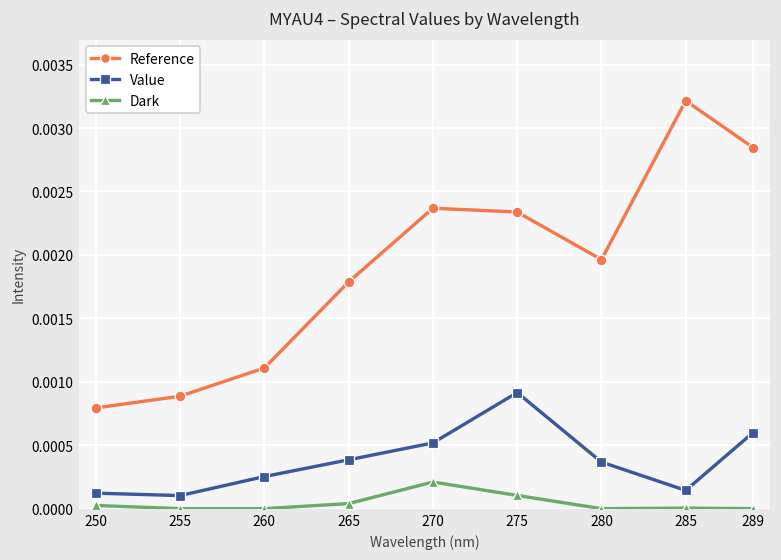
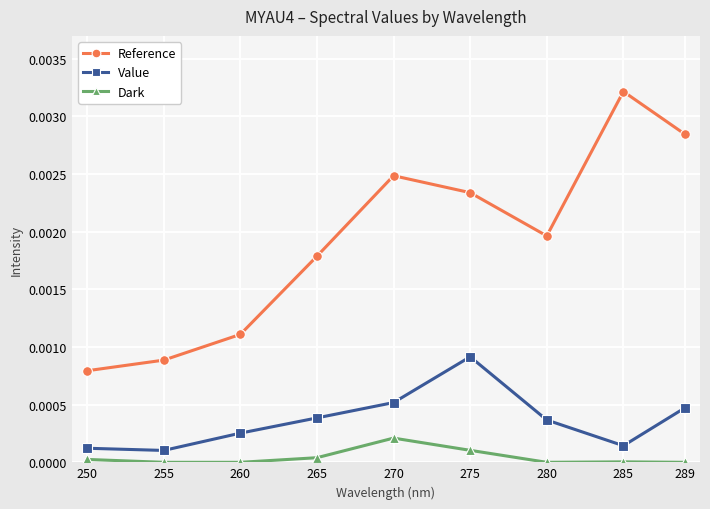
  {
    "Reference": {
      "250": 0.00079,
      "255": 0.00089,
      "260": 0.00111,
      "265": 0.00179,
-     "270": 0.00237,
+     "270": 0.00249,
      "275": 0.00234,
      "280": 0.00196,
      "285": 0.00322,
      "289": 0.00285
    },
    "Value": {
      "250": 0.00012,
      "255": 0.00010,
      "260": 0.00025,
      "265": 0.00039,
      "270": 0.00052,
      "275": 0.00092,
      "280": 0.00037,
      "285": 0.00014,
-     "289": 0.00060
+     "289": 0.00047
    },
    "Dark": {
      "250": 0.00003,
      "255": 0.00000,
      "260": 0.00000,
      "265": 0.00004,
      "270": 0.00021,
      "275": 0.00010,
      "280": 0.00000,
      "285": 0.00000,
      "289": 0.00000
    }
  }
